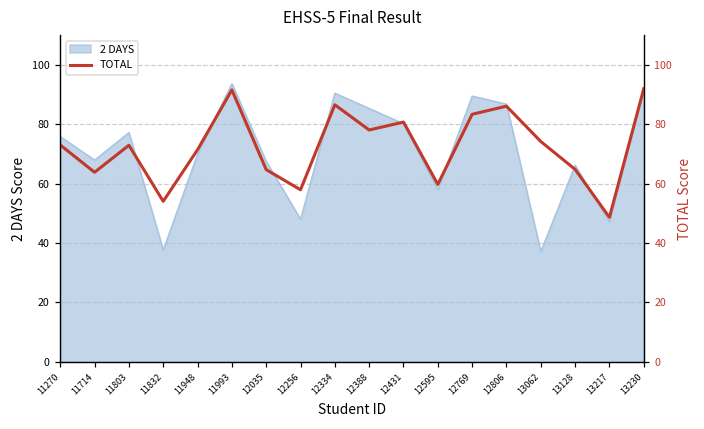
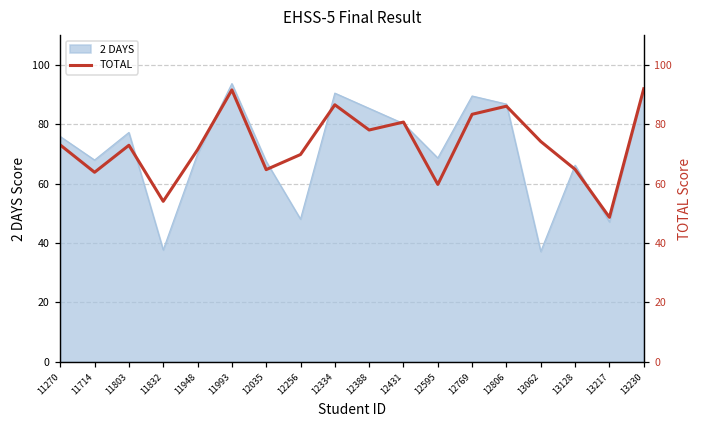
  {
    "2 DAYS": {
      "11270": 76,
      "11714": 68,
      "11803": 77,
      "11832": 38,
      "11948": 70,
      "11993": 94,
      "12035": 68,
      "12256": 48,
      "12334": 91,
      "12388": 85,
      "12431": 80,
-     "12595": 58,
+     "12595": 69,
      "12769": 90,
      "12806": 87,
      "13062": 37,
      "13128": 66,
      "13217": 47,
      "13230": 92
    },
    "TOTAL": {
      "11270": 73,
      "11714": 64,
      "11803": 73,
      "11832": 54,
      "11948": 71,
      "11993": 92,
      "12035": 65,
-     "12256": 58,
+     "12256": 70,
      "12334": 87,
      "12388": 78,
      "12431": 81,
      "12595": 60,
      "12769": 83,
      "12806": 86,
      "13062": 74,
      "13128": 65,
      "13217": 49,
      "13230": 92
    }
  }
